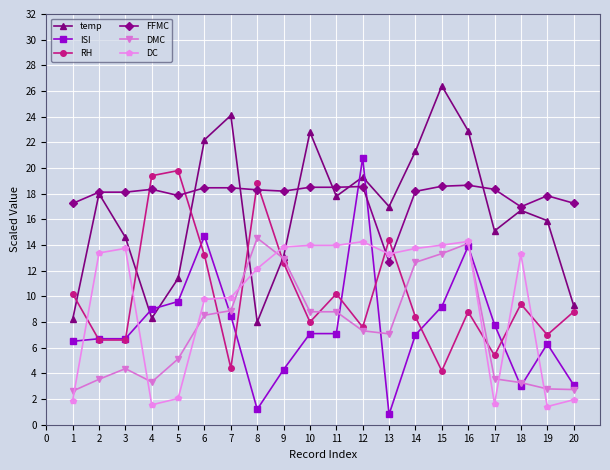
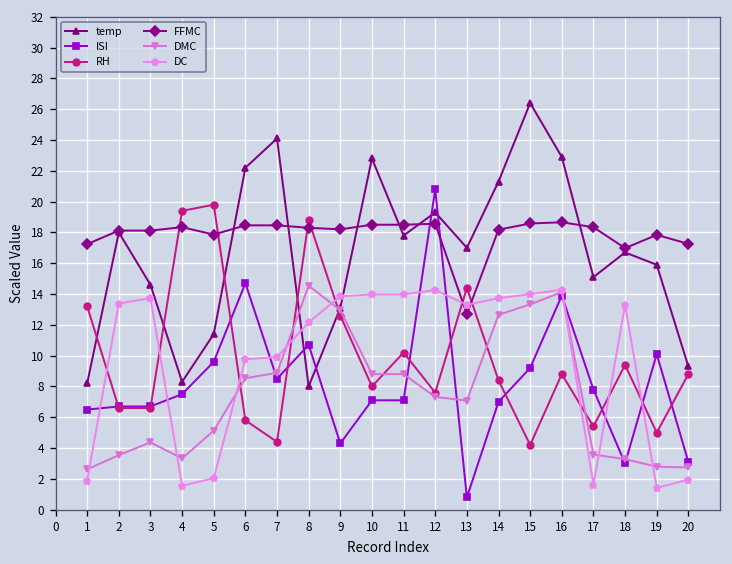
  {
    "ISI": {
      "1": 6.5,
-     "4": 9.0,
+     "4": 7.5,
      "5": 9.6,
      "6": 14.7,
      "7": 8.5,
-     "8": 1.2,
+     "8": 10.7,
      "9": 4.3,
      "10": 7.1,
      "11": 7.1,
      "12": 20.8,
      "13": 0.8,
      "14": 7.0,
      "15": 9.2,
      "16": 13.9,
      "17": 7.8,
      "18": 3.0,
-     "19": 6.3,
+     "19": 10.1,
      "20": 3.1
    },
    "RH": {
-     "1": 10.2,
+     "1": 13.2,
      "4": 19.4,
      "5": 19.8,
-     "6": 13.2,
+     "6": 5.8,
      "7": 4.4,
      "8": 18.8,
      "9": 12.6,
      "10": 8.0,
      "11": 10.2,
      "12": 7.6,
      "13": 14.4,
      "14": 8.4,
      "15": 4.2,
      "16": 8.8,
      "17": 5.4,
      "18": 9.4,
-     "19": 7.0,
+     "19": 5.0,
      "20": 8.8
    }
  }
